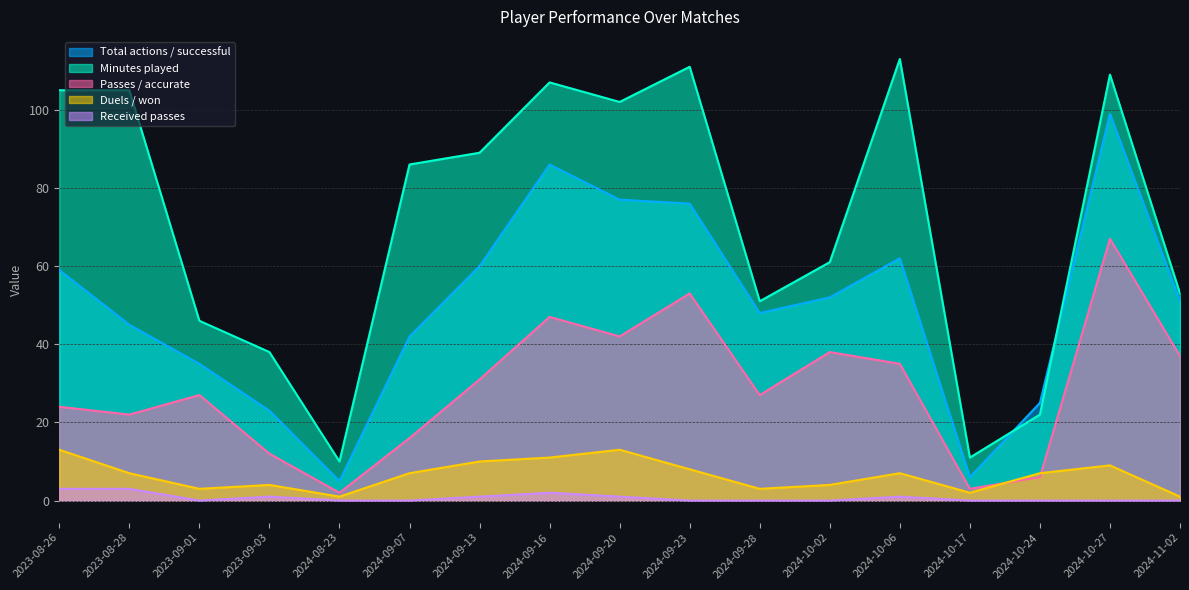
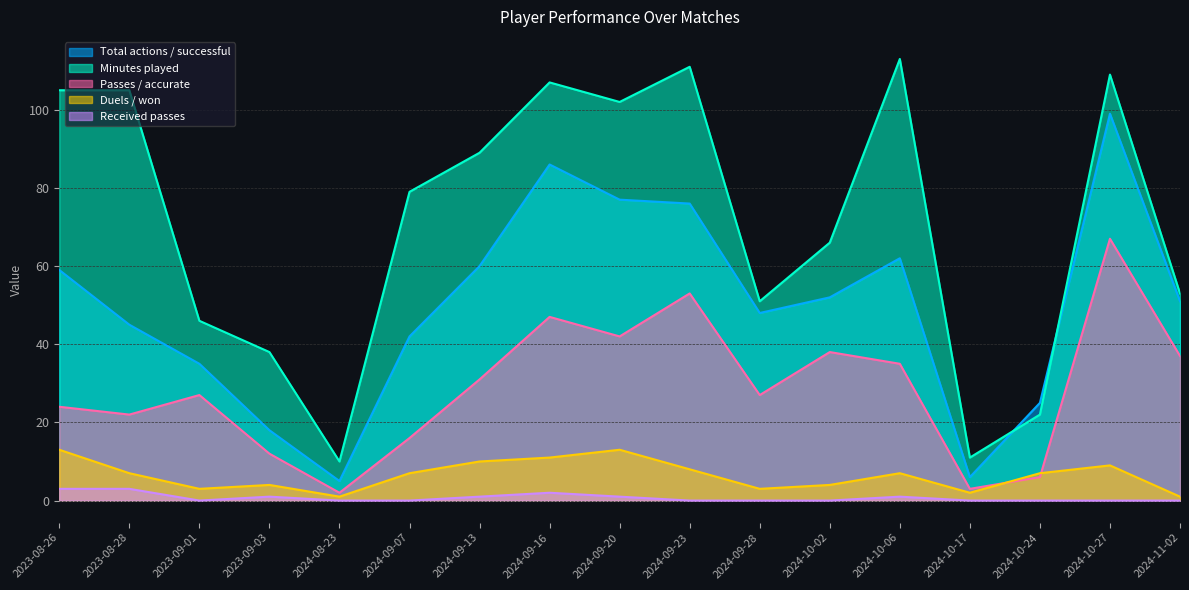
  {
    "Total actions / successful": {
      "2023-08-26": 59,
      "2023-08-28": 45,
      "2023-09-01": 35,
-     "2023-09-03": 23,
+     "2023-09-03": 18,
      "2024-08-23": 5,
      "2024-09-07": 42,
      "2024-09-13": 60,
      "2024-09-16": 86,
      "2024-09-20": 77,
      "2024-09-23": 76,
      "2024-09-28": 48,
      "2024-10-02": 52,
      "2024-10-06": 62,
      "2024-10-17": 6,
      "2024-10-24": 25,
      "2024-10-27": 99,
      "2024-11-02": 51
    },
    "Minutes played": {
      "2023-08-26": 105,
      "2023-09-01": 46,
      "2023-09-03": 38,
      "2024-08-23": 10,
-     "2024-09-07": 86,
+     "2024-09-07": 79,
      "2024-09-13": 89,
      "2024-09-16": 107,
      "2024-09-20": 102,
      "2024-09-23": 111,
      "2024-09-28": 51,
-     "2024-10-02": 61,
+     "2024-10-02": 66,
      "2024-10-06": 113,
      "2024-10-17": 11,
      "2024-10-24": 22,
      "2024-10-27": 109,
      "2024-11-02": 53
    },
    "Passes / accurate": {
      "2023-08-26": 24,
      "2023-08-28": 22,
      "2023-09-01": 27,
      "2023-09-03": 12,
      "2024-08-23": 2,
      "2024-09-07": 16,
      "2024-09-13": 31,
      "2024-09-16": 47,
      "2024-09-20": 42,
      "2024-09-23": 53,
      "2024-09-28": 27,
      "2024-10-02": 38,
      "2024-10-06": 35,
      "2024-10-17": 3,
      "2024-10-24": 6,
      "2024-10-27": 67,
      "2024-11-02": 37
    },
    "Duels / won": {
      "2023-08-26": 13,
      "2023-08-28": 7,
      "2023-09-01": 3,
      "2023-09-03": 4,
      "2024-08-23": 1,
      "2024-09-07": 7,
      "2024-09-13": 10,
      "2024-09-16": 11,
      "2024-09-20": 13,
      "2024-09-23": 8,
      "2024-09-28": 3,
      "2024-10-02": 4,
      "2024-10-06": 7,
      "2024-10-17": 2,
      "2024-10-24": 7,
      "2024-10-27": 9,
      "2024-11-02": 1
    },
    "Received passes": {
      "2023-08-26": 3,
      "2023-08-28": 3,
      "2023-09-01": 0,
      "2023-09-03": 1,
      "2024-08-23": 0,
      "2024-09-07": 0,
      "2024-09-13": 1,
      "2024-09-16": 2,
      "2024-09-20": 1,
      "2024-09-23": 0,
      "2024-09-28": 0,
      "2024-10-02": 0,
      "2024-10-06": 1,
      "2024-10-17": 0,
      "2024-10-24": 0,
      "2024-10-27": 0,
      "2024-11-02": 0
    }
  }
